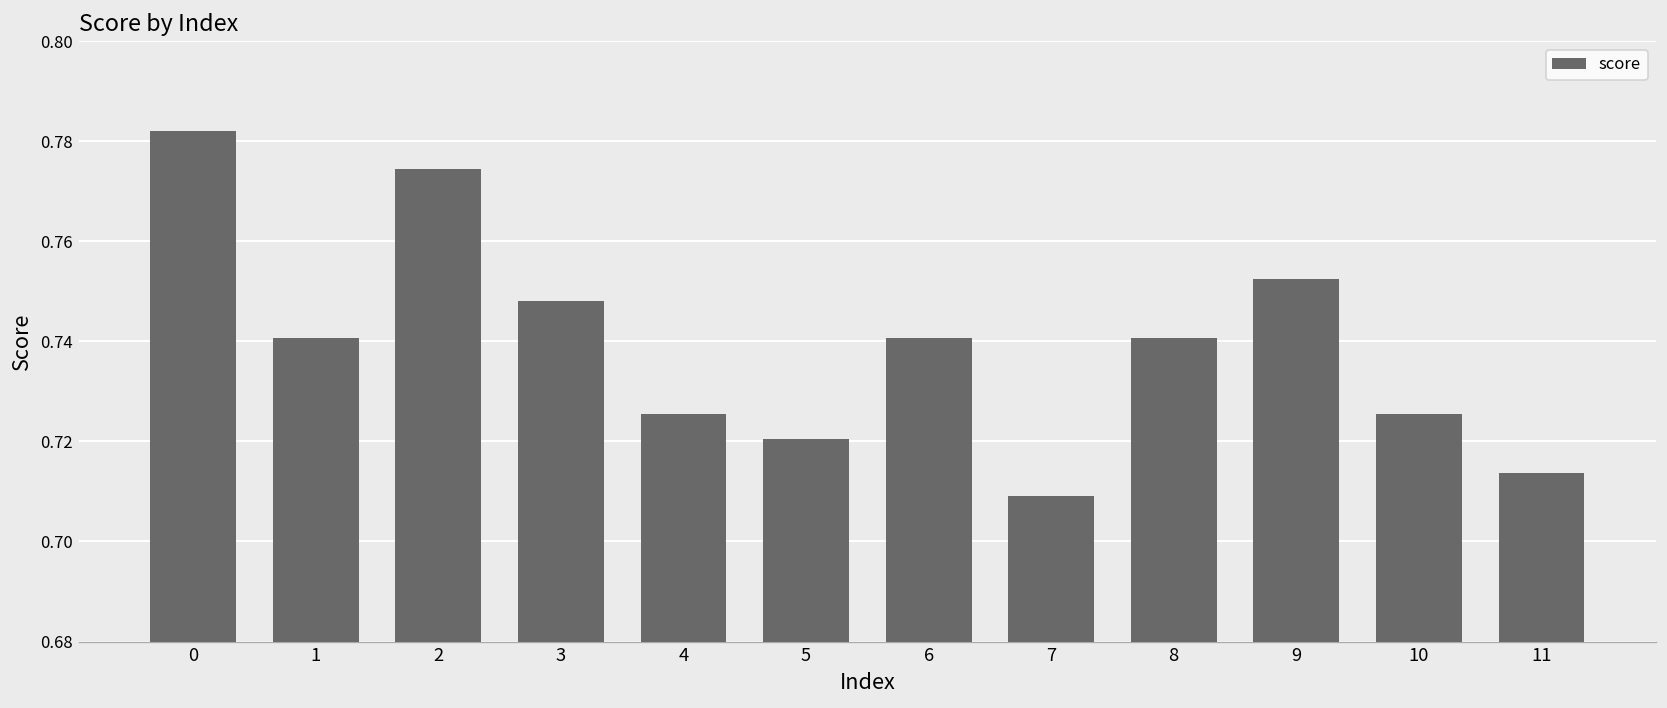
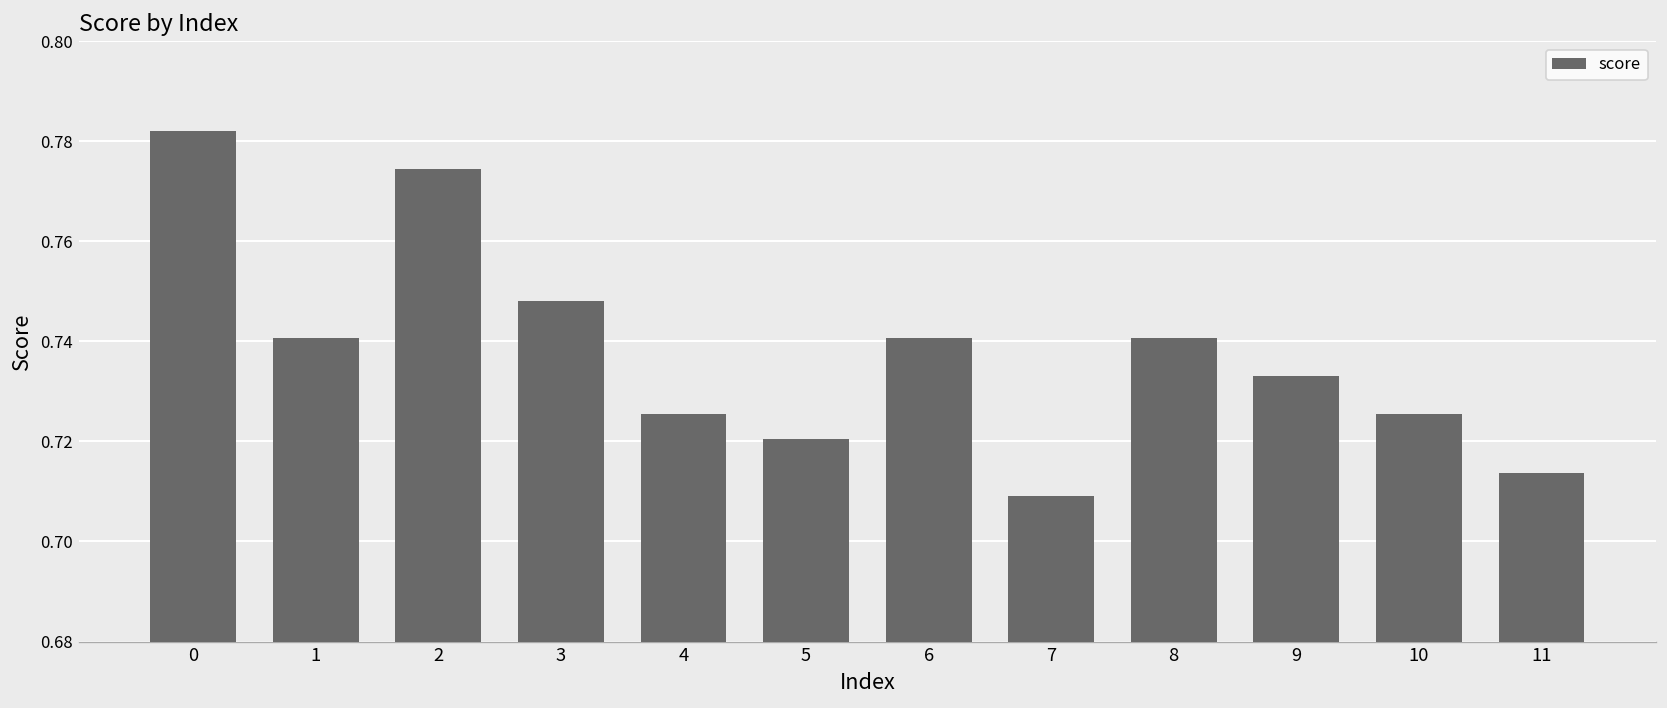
  {
    "0": 0.782,
    "1": 0.741,
    "2": 0.774,
    "3": 0.748,
    "4": 0.726,
    "5": 0.720,
    "6": 0.741,
    "7": 0.709,
    "8": 0.741,
-   "9": 0.752,
+   "9": 0.733,
    "10": 0.726,
    "11": 0.714
  }
